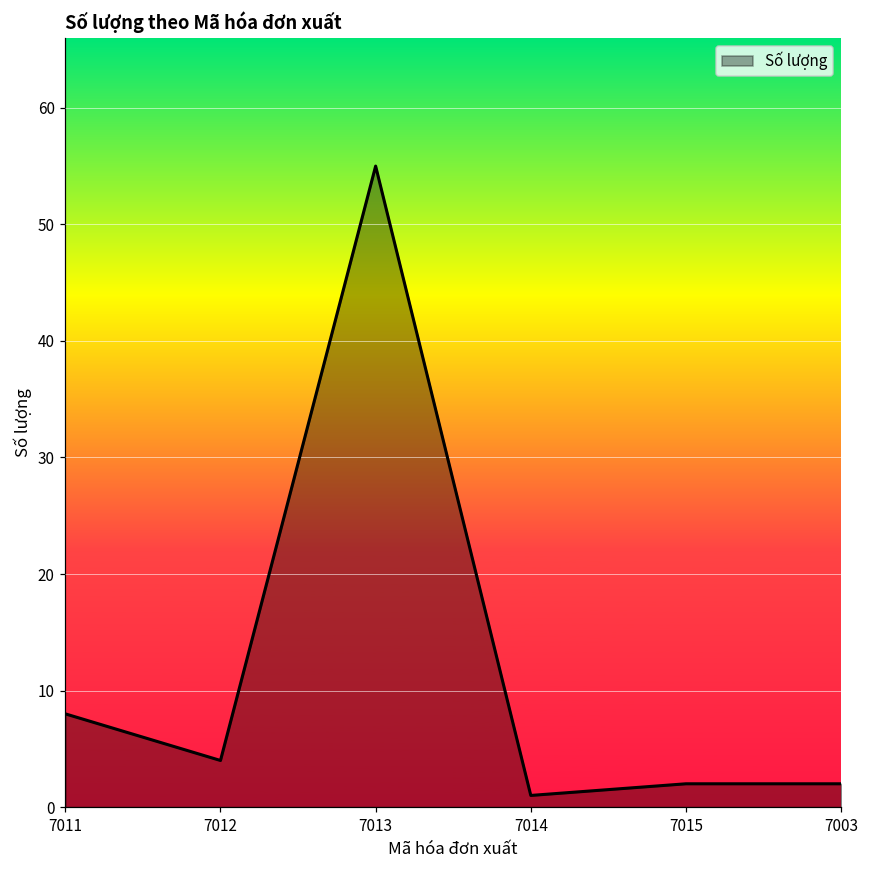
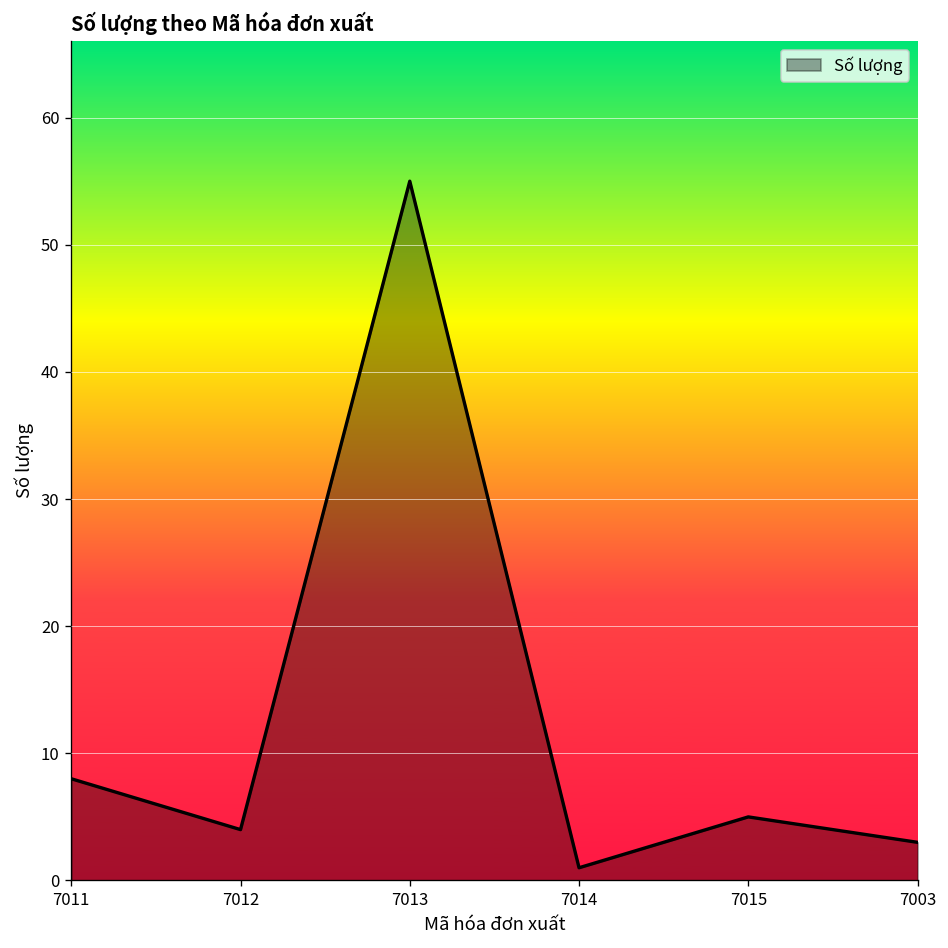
  {
    "7011": 8,
    "7012": 4,
    "7013": 55,
    "7014": 1,
-   "7015": 2,
-   "7003": 2
+   "7015": 5,
+   "7003": 3
  }
